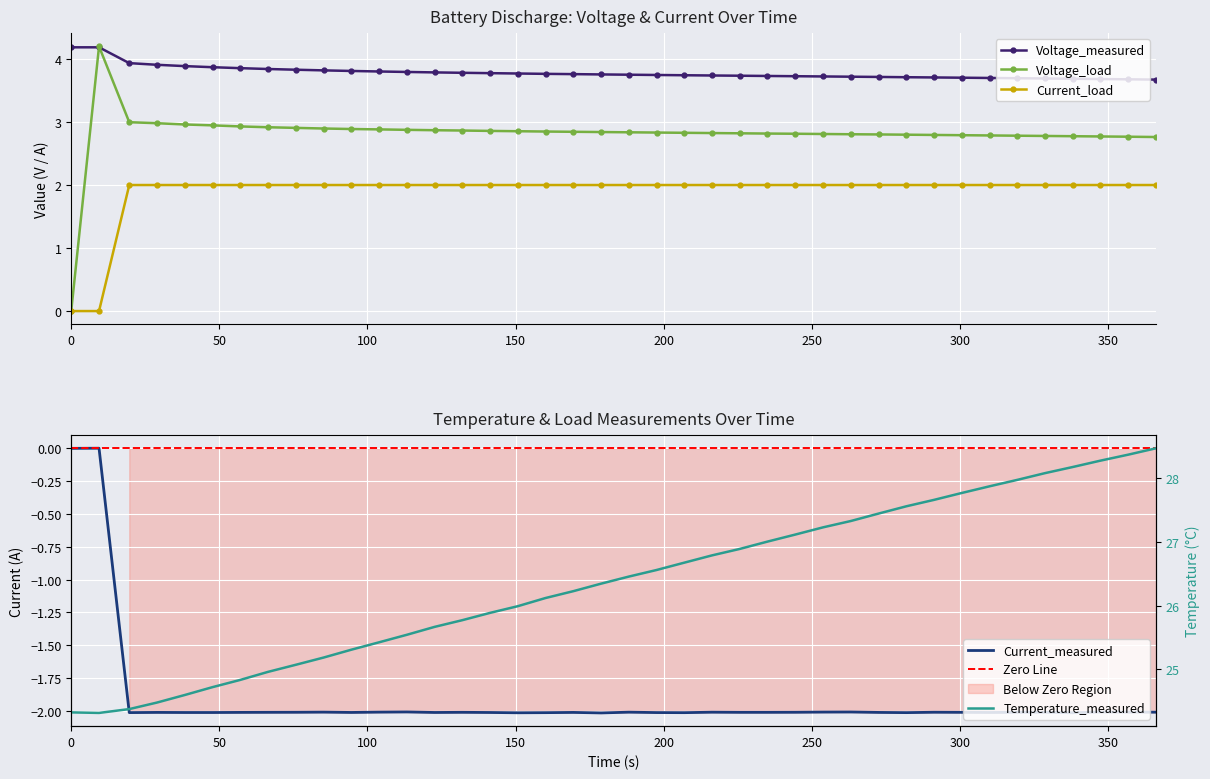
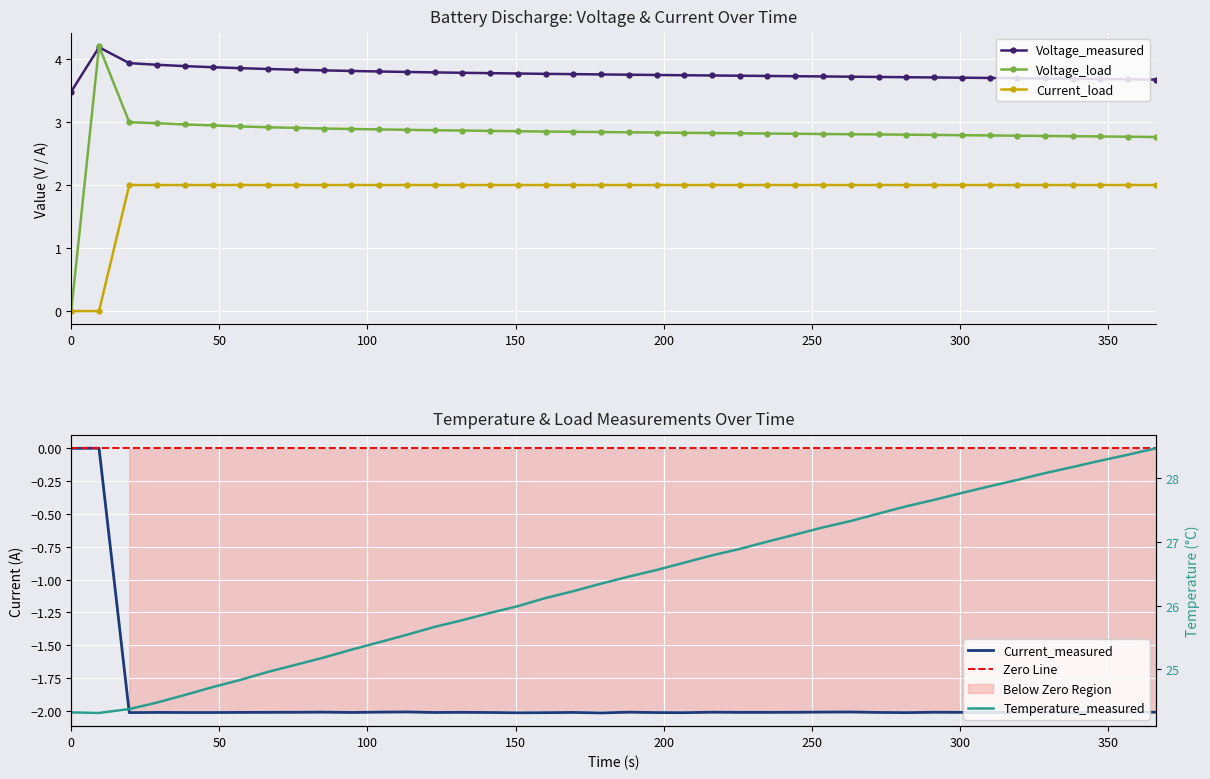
  {
    "Battery Discharge: Voltage & Current Over Time": {
      "Voltage_measured": {
-       "0": 4.2
+       "0": 3.5
      }
    }
  }
